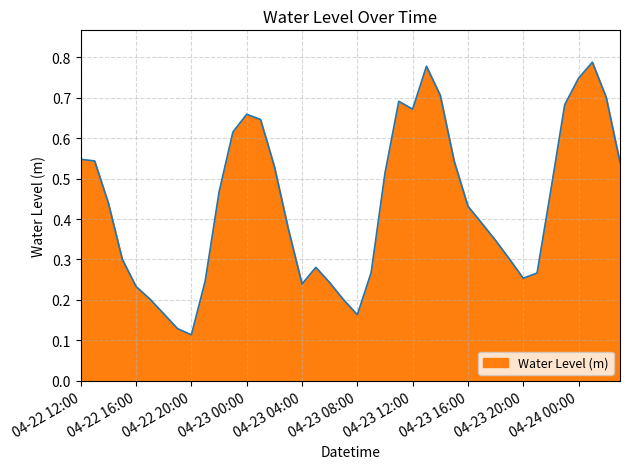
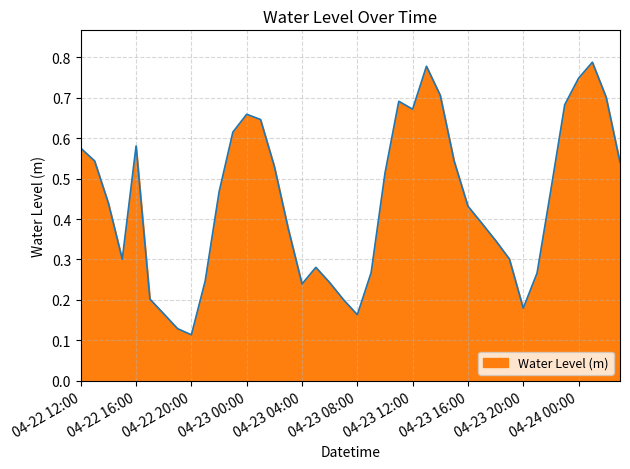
  {
-   "04-22 12:00": 0.55,
-   "04-22 16:00": 0.23,
+   "04-22 12:00": 0.58,
+   "04-22 16:00": 0.58,
    "04-22 20:00": 0.11,
    "04-23 00:00": 0.66,
    "04-23 04:00": 0.24,
    "04-23 08:00": 0.16,
    "04-23 12:00": 0.67,
    "04-23 16:00": 0.43,
-   "04-23 20:00": 0.25,
+   "04-23 20:00": 0.18,
    "04-24 00:00": 0.75
  }
